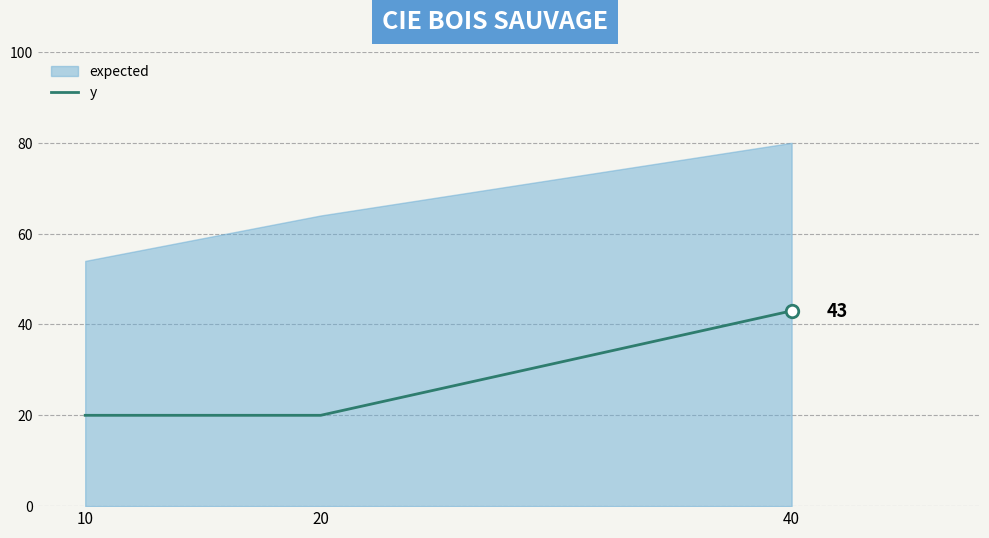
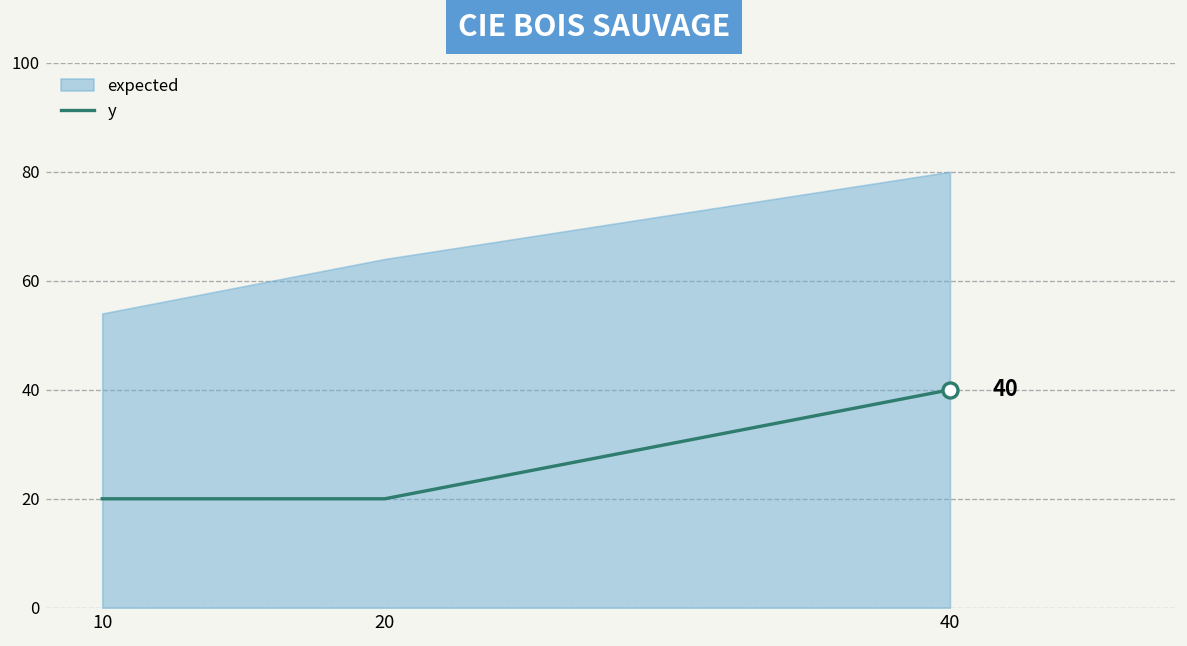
  {
    "expected": {
      "10": 54,
      "20": 64,
      "40": 80
    },
    "y": {
-     "40": 43
+     "40": 40
    }
  }
